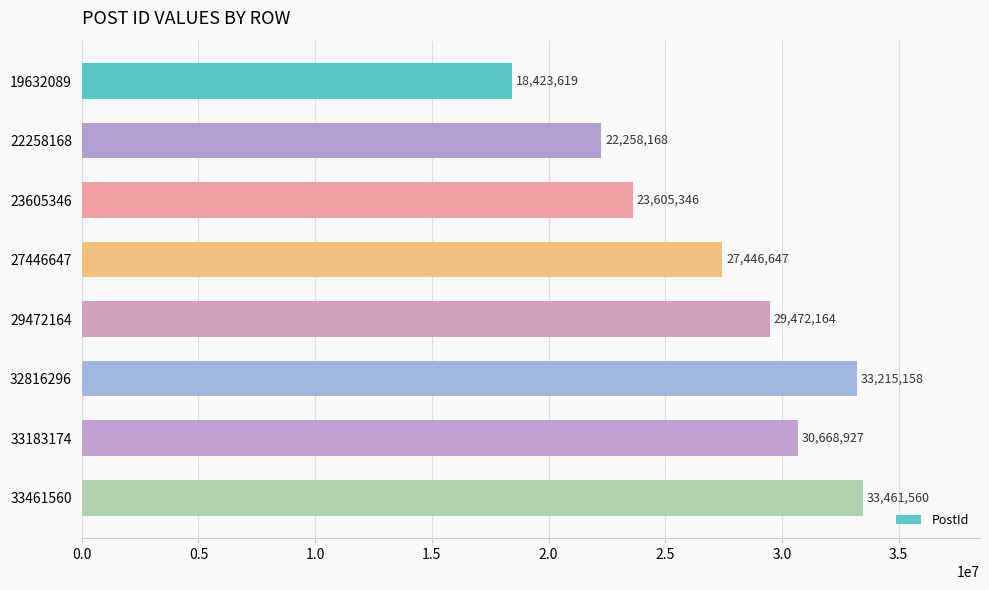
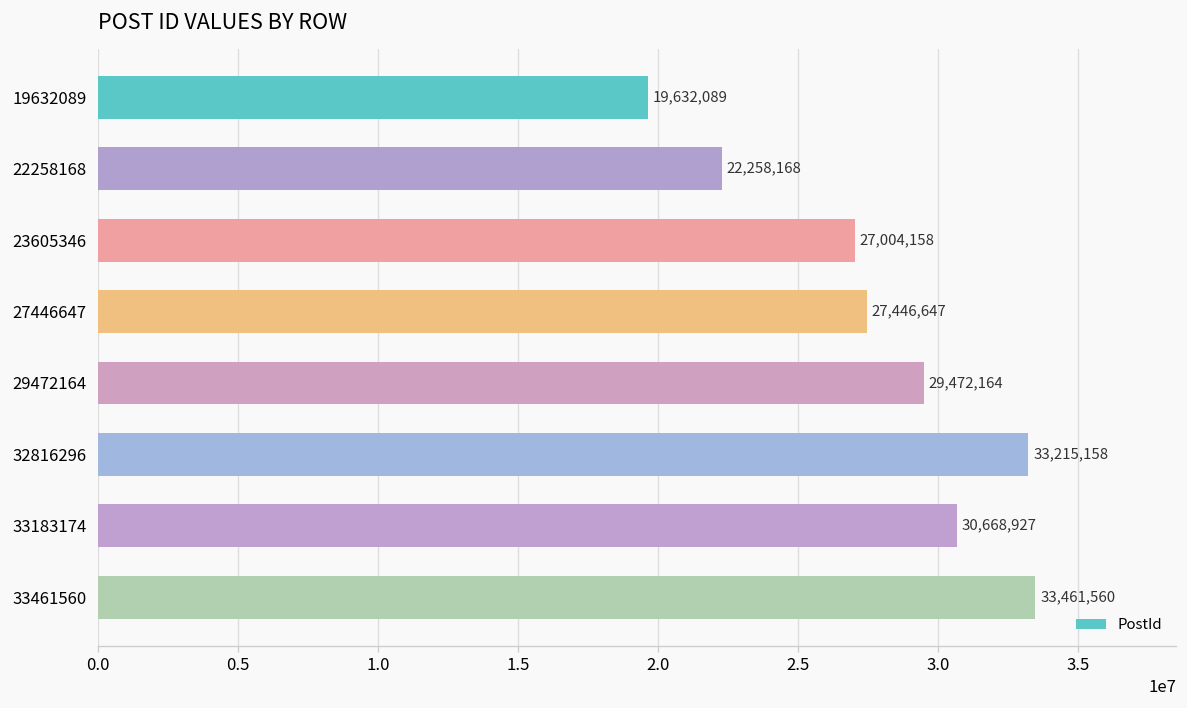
  {
-   "19632089": "18,423,619",
+   "19632089": "19,632,089",
    "22258168": "22,258,168",
-   "23605346": "23,605,346",
+   "23605346": "27,004,158",
    "27446647": "27,446,647",
    "29472164": "29,472,164",
    "32816296": "33,215,158",
    "33183174": "30,668,927",
    "33461560": "33,461,560"
  }
